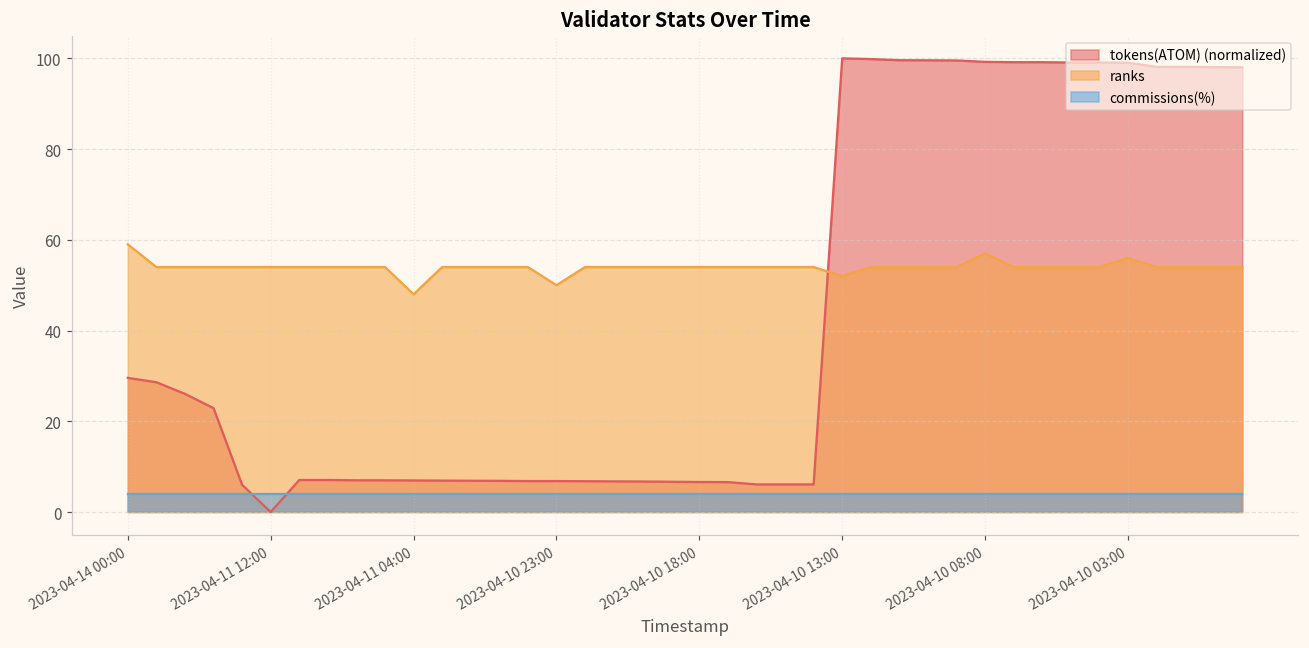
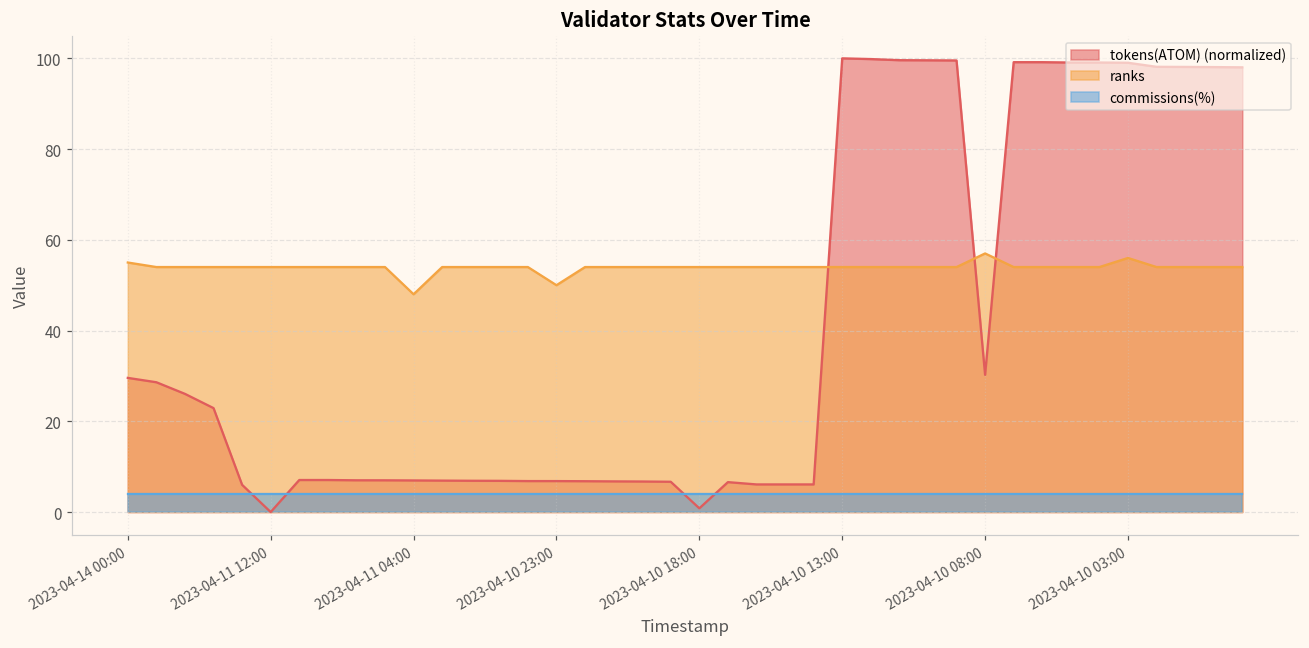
  {
    "tokens(ATOM) (normalized)": {
      "2023-04-14 00:00": 30,
      "2023-04-11 12:00": 0,
      "2023-04-11 04:00": 7,
      "2023-04-10 23:00": 7,
-     "2023-04-10 18:00": 7,
+     "2023-04-10 18:00": 1,
      "2023-04-10 13:00": 100,
-     "2023-04-10 08:00": 99
+     "2023-04-10 08:00": 30
    },
    "ranks": {
-     "2023-04-14 00:00": 59,
+     "2023-04-14 00:00": 55,
      "2023-04-11 12:00": 54,
      "2023-04-11 04:00": 48,
      "2023-04-10 23:00": 50,
      "2023-04-10 18:00": 54,
-     "2023-04-10 13:00": 52,
+     "2023-04-10 13:00": 54,
      "2023-04-10 08:00": 57,
      "2023-04-10 03:00": 56
    },
    "commissions(%)": {
      "2023-04-14 00:00": 4,
      "2023-04-11 12:00": 4,
      "2023-04-11 04:00": 4,
      "2023-04-10 23:00": 4,
      "2023-04-10 18:00": 4,
      "2023-04-10 13:00": 4,
      "2023-04-10 08:00": 4,
      "2023-04-10 03:00": 4
    }
  }
